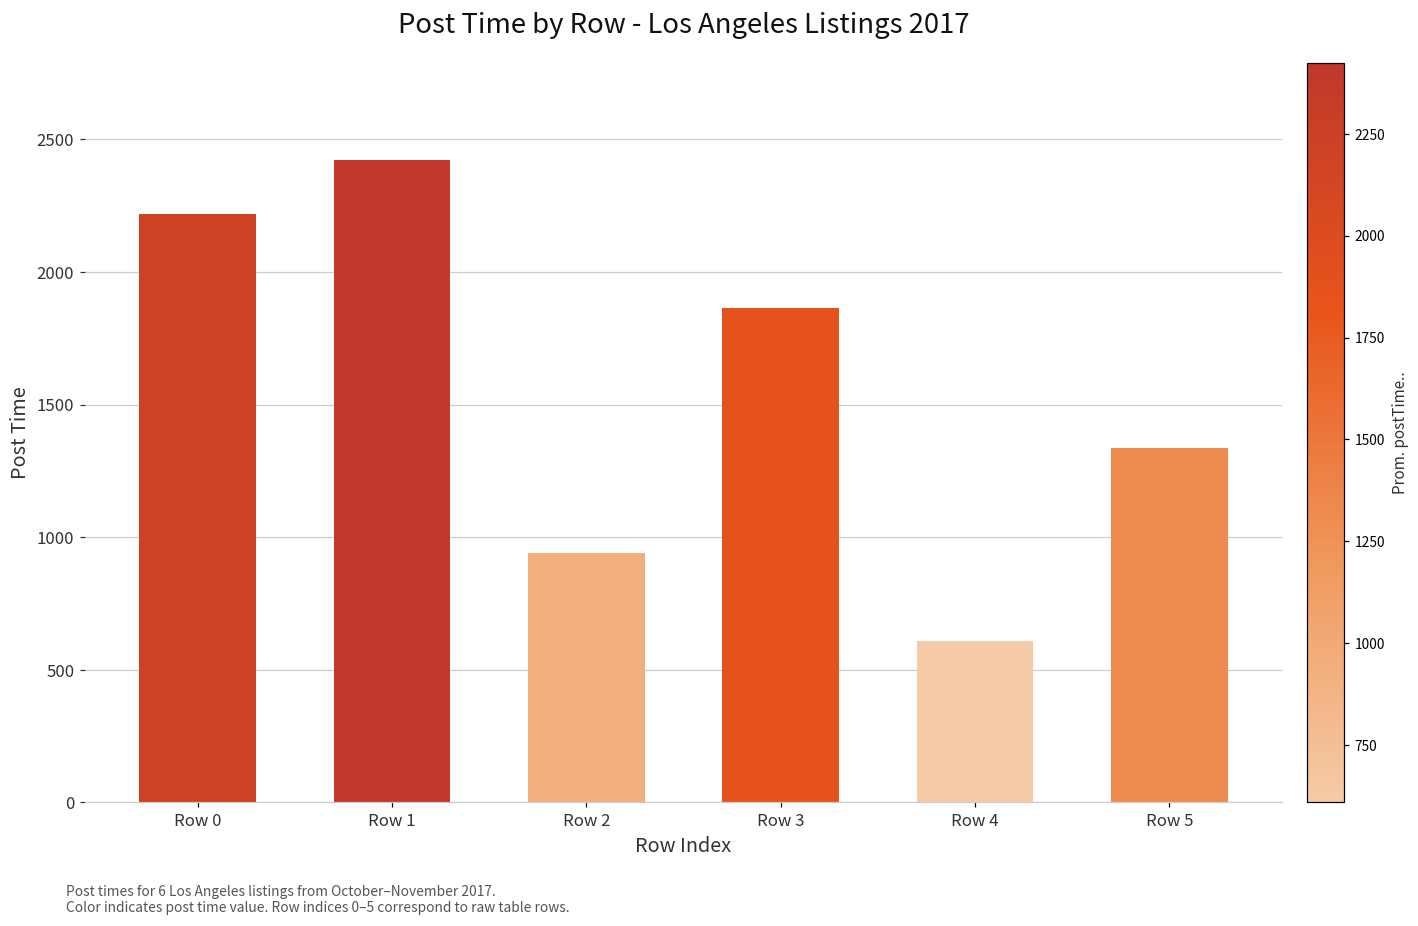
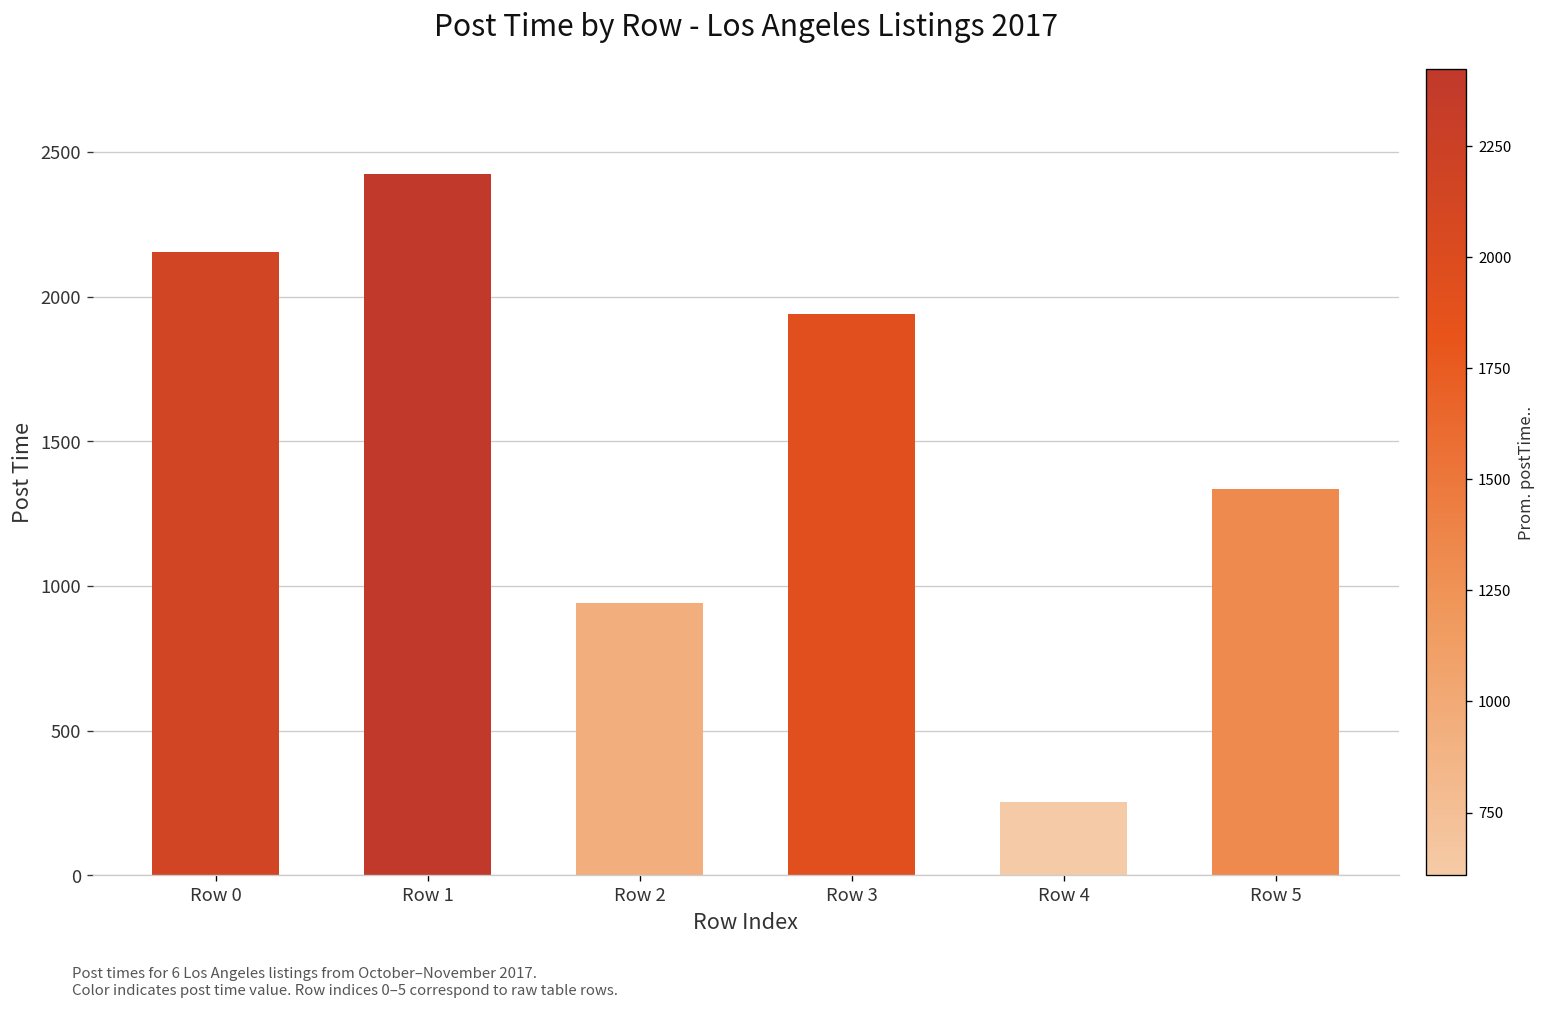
  {
-   "Row 0": 2220,
+   "Row 0": 2160,
    "Row 1": 2420,
    "Row 2": 940,
-   "Row 3": 1870,
-   "Row 4": 610,
+   "Row 3": 1940,
+   "Row 4": 250,
    "Row 5": 1340
  }
